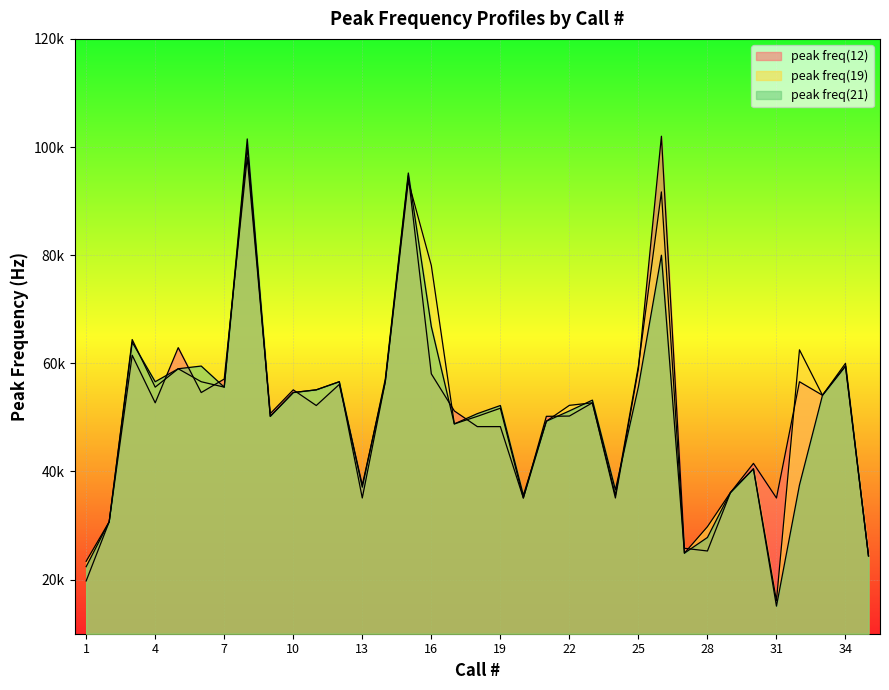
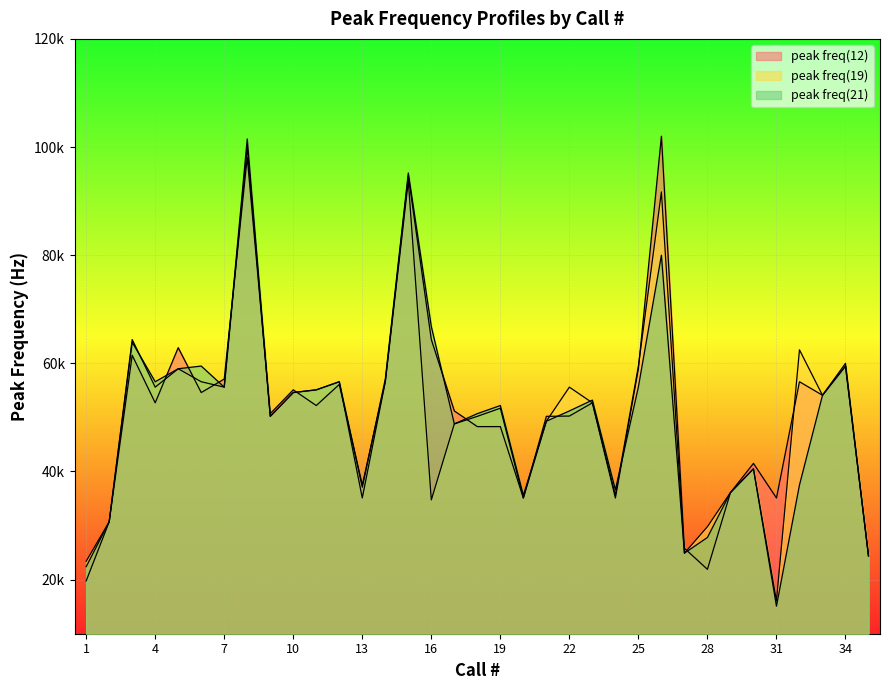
  {
    "peak freq(12)": {
      "1": 20000,
      "4": 53000,
      "7": 57000,
      "10": 55000,
-     "16": 58000,
+     "16": 64000,
      "19": 48000,
      "22": 50000,
      "25": 59000,
-     "28": 25000,
+     "28": 22000,
      "31": 35000
    },
    "peak freq(19)": {
      "1": 23000,
      "4": 56000,
      "13": 35000,
-     "16": 78000,
+     "16": 35000,
      "19": 52000,
-     "22": 52000,
+     "22": 56000,
      "25": 60000,
      "28": 30000,
      "31": 16000,
      "34": 60000
    },
    "peak freq(21)": {
      "1": 22000,
      "4": 57000,
      "16": 67000,
      "19": 52000,
      "22": 51000,
      "25": 56000,
      "28": 28000,
      "31": 15000
    }
  }
